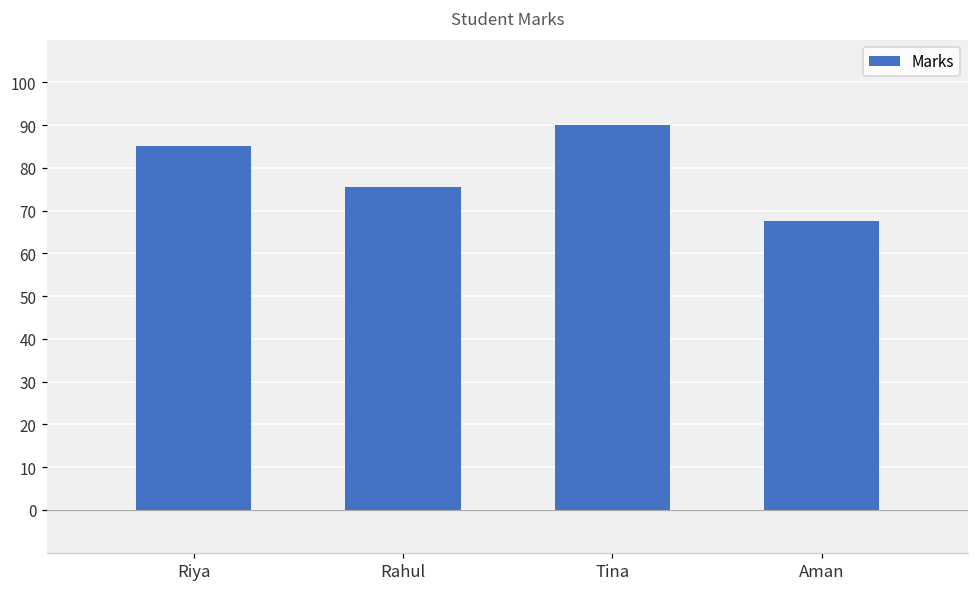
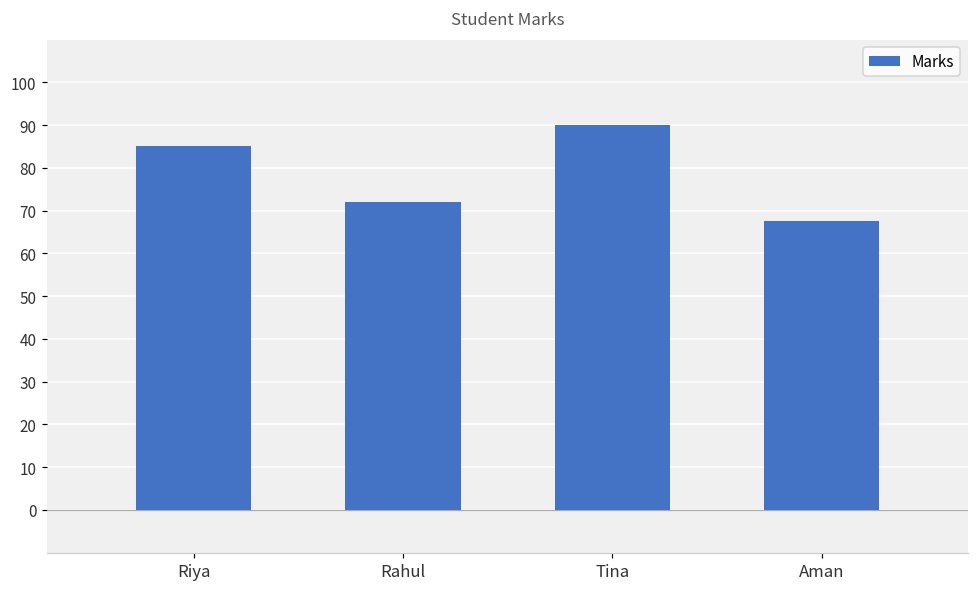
  {
    "Riya": 85,
-   "Rahul": 76,
+   "Rahul": 72,
    "Tina": 90,
    "Aman": 68
  }
